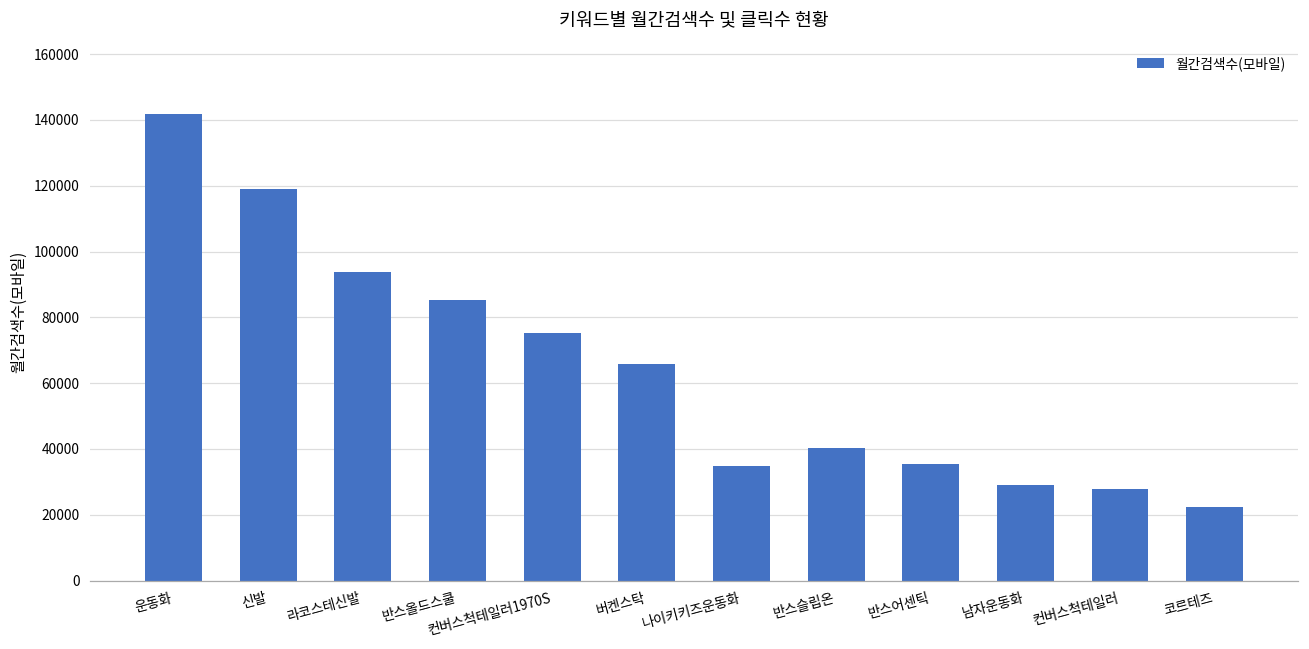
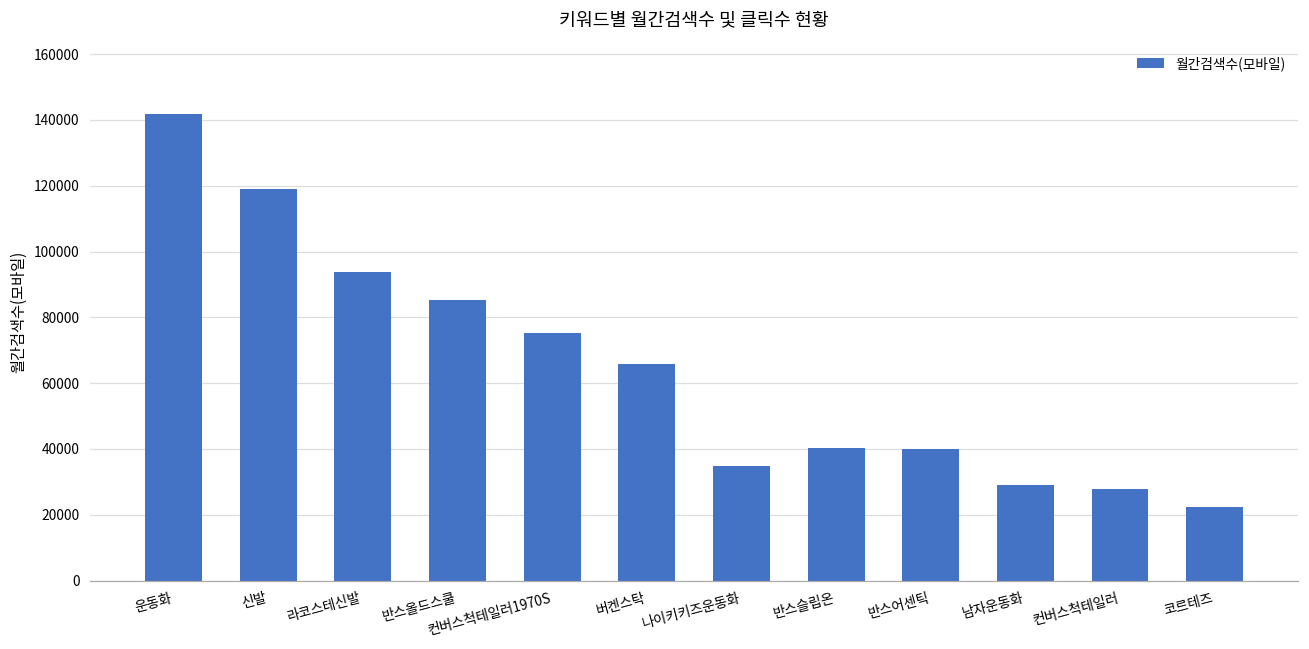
  {
    "운동화": 142000,
    "신발": 119000,
    "라코스테신발": 94000,
    "반스올드스쿨": 85000,
    "컨버스척테일러1970S": 75000,
    "버켄스탁": 66000,
    "나이키키즈운동화": 35000,
    "반스슬립온": 40000,
-   "반스어센틱": 35000,
+   "반스어센틱": 40000,
    "남자운동화": 29000,
    "컨버스척테일러": 28000,
    "코르테즈": 23000
  }
